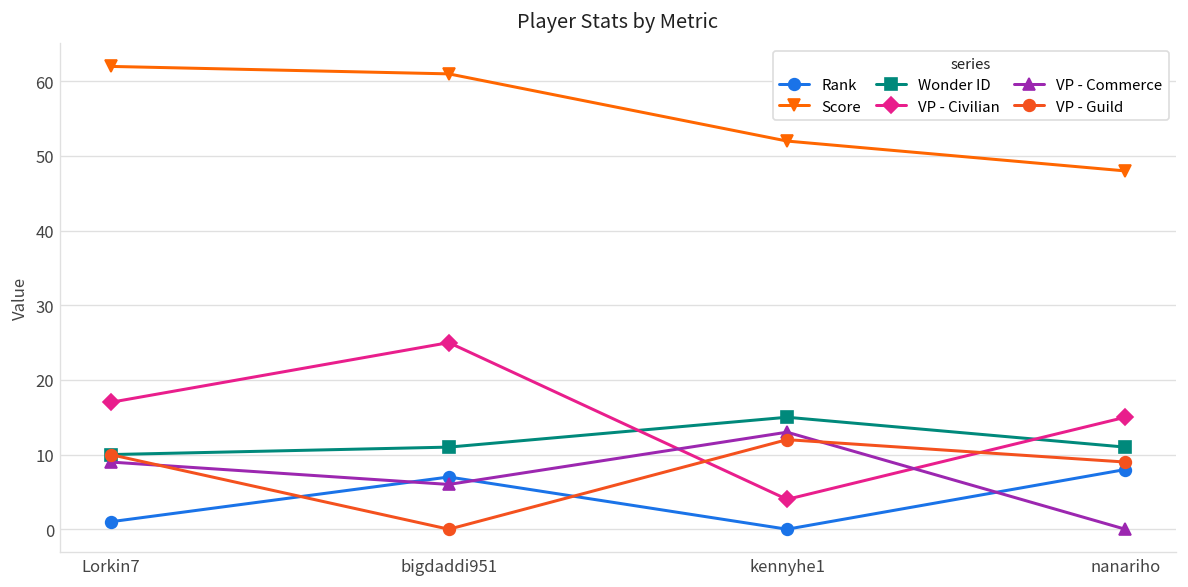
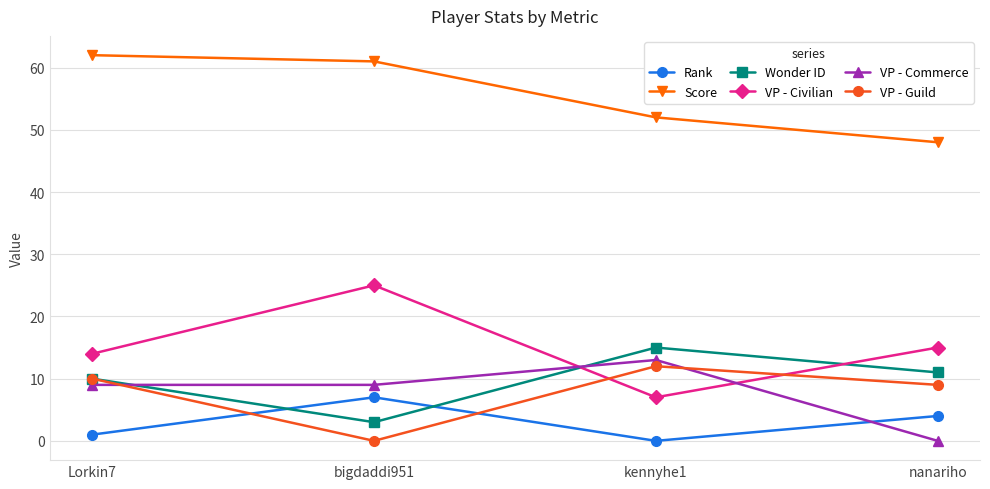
  {
    "Rank": {
      "Lorkin7": 1,
      "bigdaddi951": 7,
      "kennyhe1": 0,
-     "nanariho": 8
+     "nanariho": 4
    },
    "Wonder ID": {
-     "bigdaddi951": 11,
+     "bigdaddi951": 3,
      "kennyhe1": 15,
      "nanariho": 11
    },
    "VP - Civilian": {
-     "Lorkin7": 17,
+     "Lorkin7": 14,
      "bigdaddi951": 25,
-     "kennyhe1": 4,
+     "kennyhe1": 7,
      "nanariho": 15
    },
    "VP - Commerce": {
      "Lorkin7": 9,
-     "bigdaddi951": 6,
+     "bigdaddi951": 9,
      "kennyhe1": 13,
      "nanariho": 0
    }
  }
